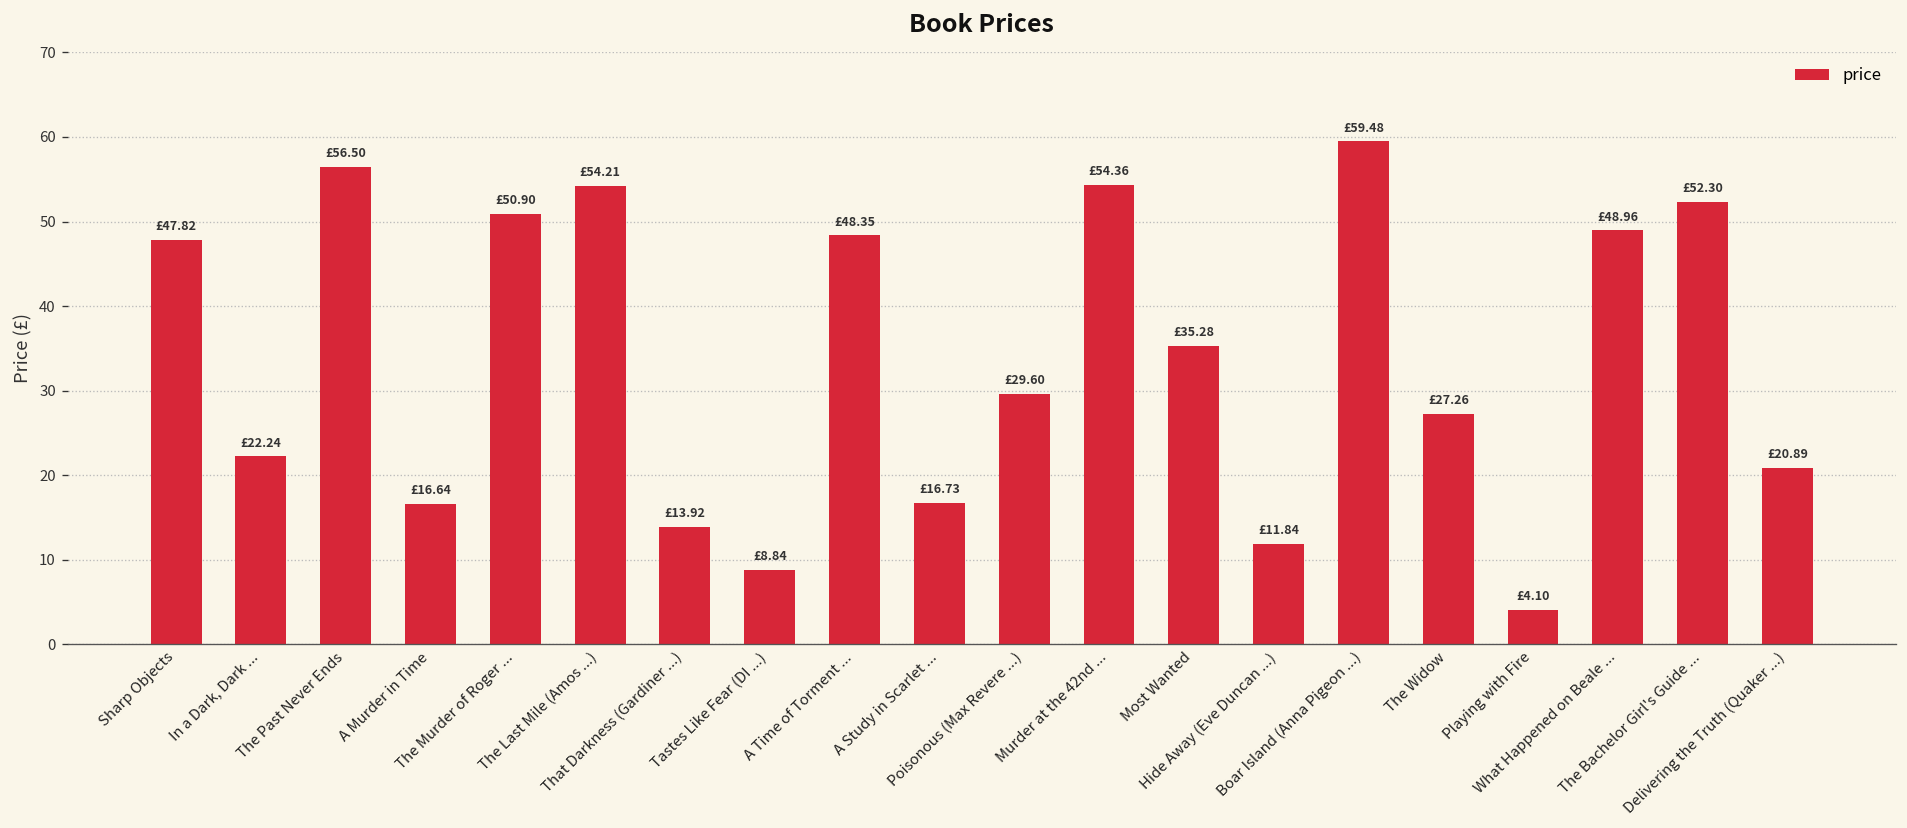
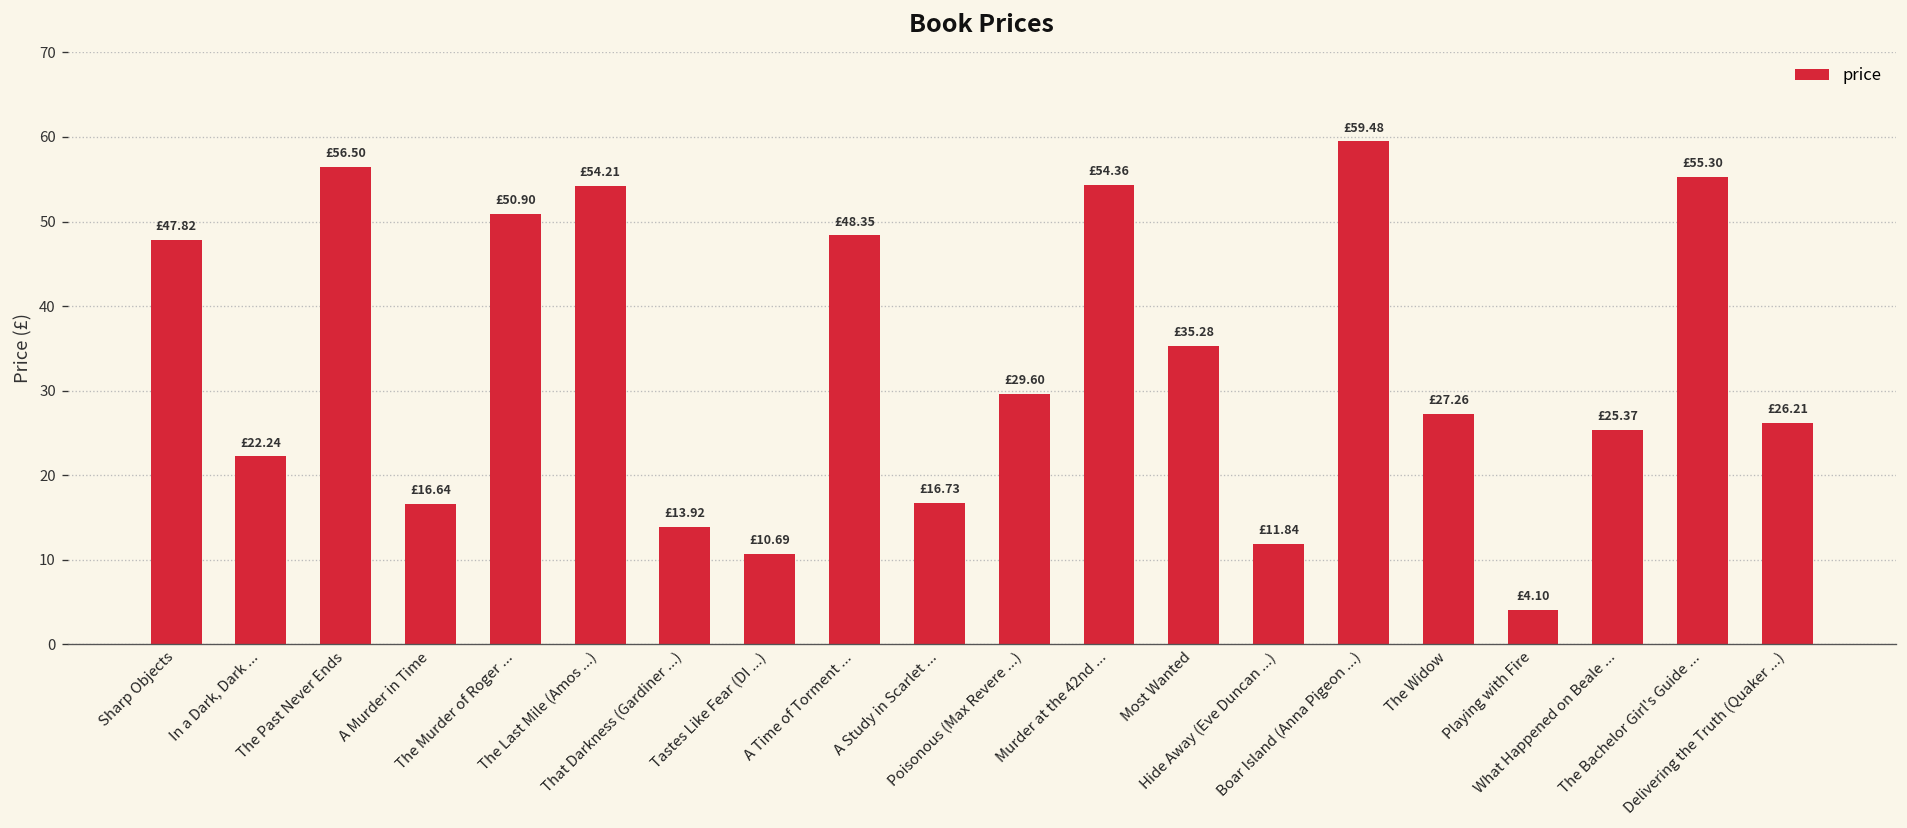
  {
    "Sharp Objects": "£47.82",
    "In a Dark, Dark ...": "£22.24",
    "The Past Never Ends": "£56.50",
    "A Murder in Time": "£16.64",
    "The Murder of Roger ...": "£50.90",
    "The Last Mile (Amos ...)": "£54.21",
    "That Darkness (Gardiner ...)": "£13.92",
-   "Tastes Like Fear (DI ...)": "£8.84",
+   "Tastes Like Fear (DI ...)": "£10.69",
    "A Time of Torment ...": "£48.35",
    "A Study in Scarlet ...": "£16.73",
    "Poisonous (Max Revere ...)": "£29.60",
    "Murder at the 42nd ...": "£54.36",
    "Most Wanted": "£35.28",
    "Hide Away (Eve Duncan ...)": "£11.84",
    "Boar Island (Anna Pigeon ...)": "£59.48",
    "The Widow": "£27.26",
    "Playing with Fire": "£4.10",
-   "What Happened on Beale ...": "£48.96",
-   "The Bachelor Girl's Guide ...": "£52.30",
-   "Delivering the Truth (Quaker ...)": "£20.89"
+   "What Happened on Beale ...": "£25.37",
+   "The Bachelor Girl's Guide ...": "£55.30",
+   "Delivering the Truth (Quaker ...)": "£26.21"
  }
